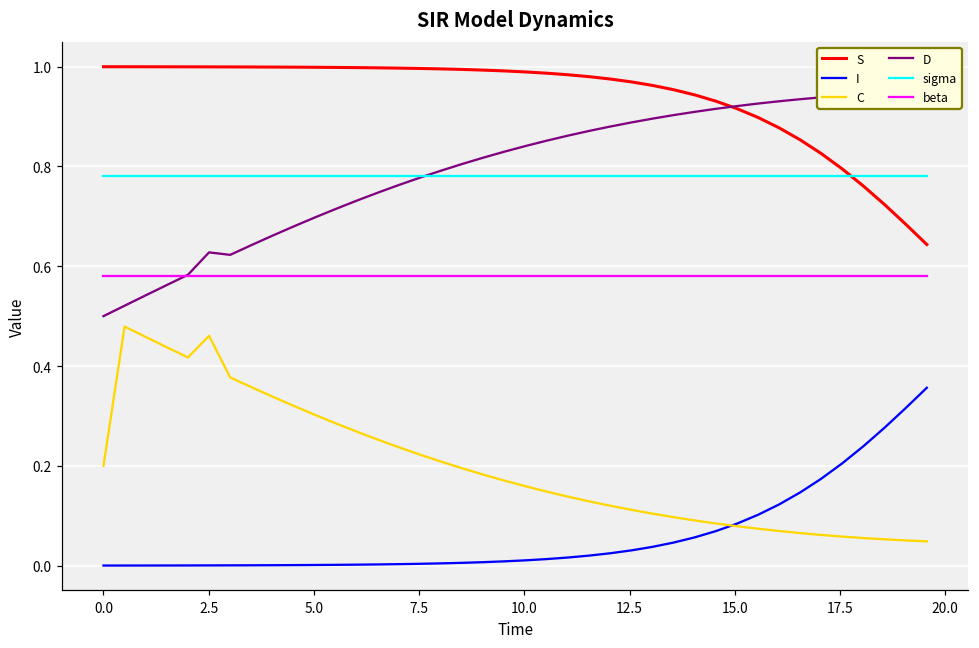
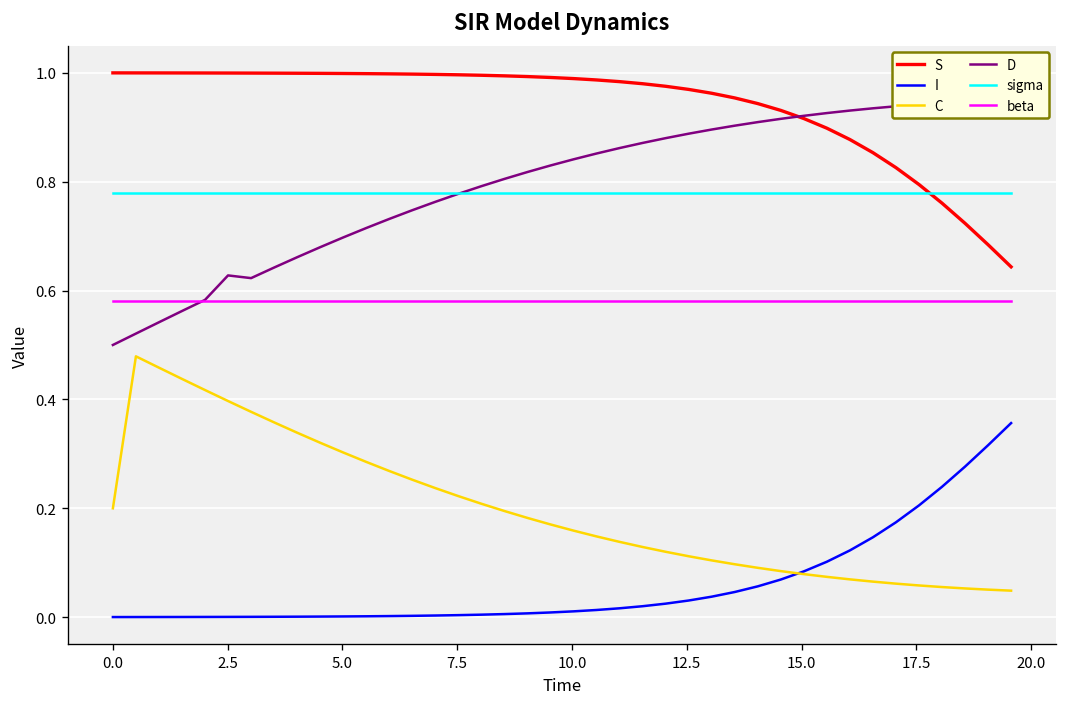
  {
    "S": {
      "0.0": 1.00,
      "2.5": 1.00
    },
    "I": {
      "0.0": 0.00,
      "2.5": 0.00
    },
    "C": {
      "0.0": 0.20,
-     "2.5": 0.46
+     "2.5": 0.40
    },
    "D": {
      "0.0": 0.50,
      "2.5": 0.63
    },
    "sigma": {
      "0.0": 0.78,
      "2.5": 0.78
    },
    "beta": {
      "0.0": 0.58,
      "2.5": 0.58
    }
  }
